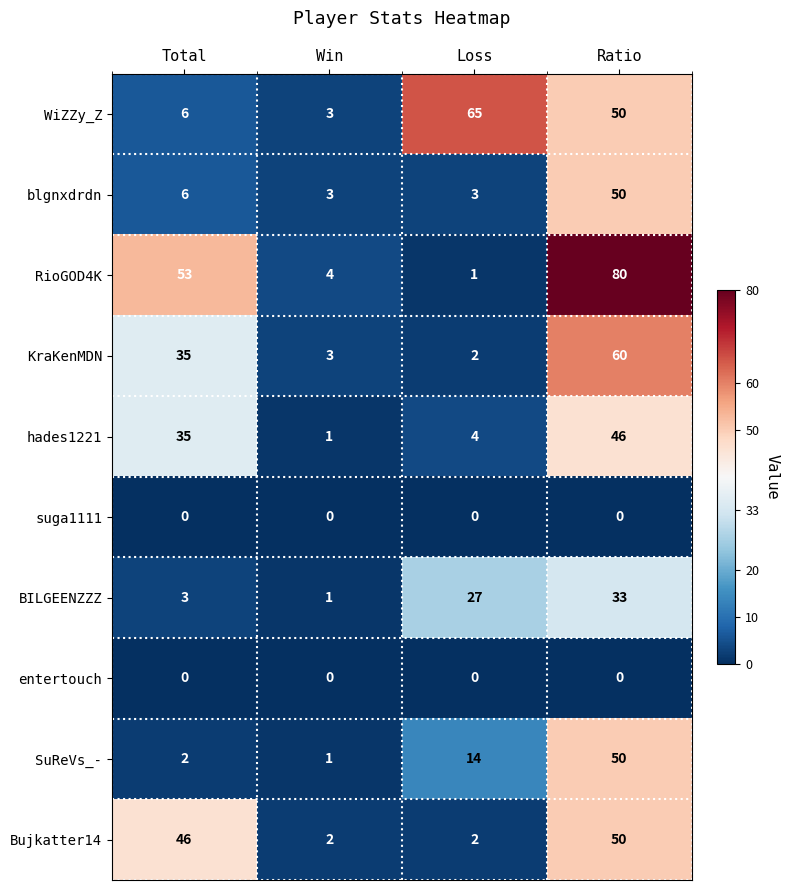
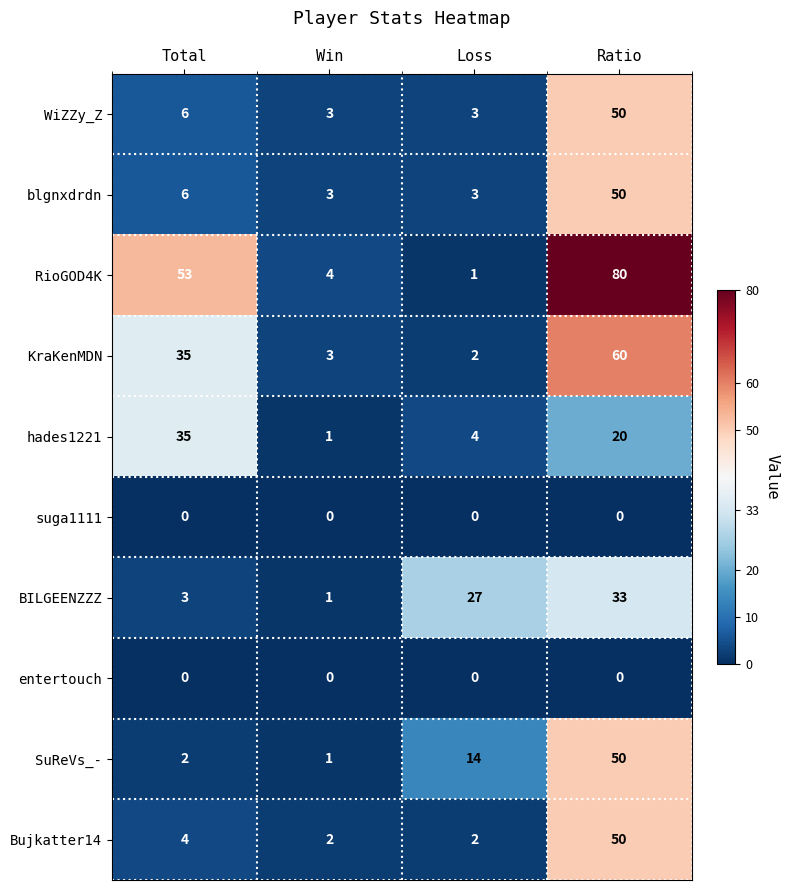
  {
    "WiZZy_Z": {
      "Total": 6,
      "Win": 3,
-     "Loss": 65,
+     "Loss": 3,
      "Ratio": 50
    },
    "blgnxdrdn": {
      "Total": 6,
      "Win": 3,
      "Loss": 3,
      "Ratio": 50
    },
    "RioGOD4K": {
      "Total": 53,
      "Win": 4,
      "Loss": 1,
      "Ratio": 80
    },
    "KraKenMDN": {
      "Total": 35,
      "Win": 3,
      "Loss": 2,
      "Ratio": 60
    },
    "hades1221": {
      "Total": 35,
      "Win": 1,
      "Loss": 4,
-     "Ratio": 46
+     "Ratio": 20
    },
    "suga1111": {
      "Total": 0,
      "Win": 0,
      "Loss": 0,
      "Ratio": 0
    },
    "BILGEENZZZ": {
      "Total": 3,
      "Win": 1,
      "Loss": 27,
      "Ratio": 33
    },
    "entertouch": {
      "Total": 0,
      "Win": 0,
      "Loss": 0,
      "Ratio": 0
    },
    "SuReVs_-": {
      "Total": 2,
      "Win": 1,
      "Loss": 14,
      "Ratio": 50
    },
    "Bujkatter14": {
-     "Total": 46,
+     "Total": 4,
      "Win": 2,
      "Loss": 2,
      "Ratio": 50
    }
  }
